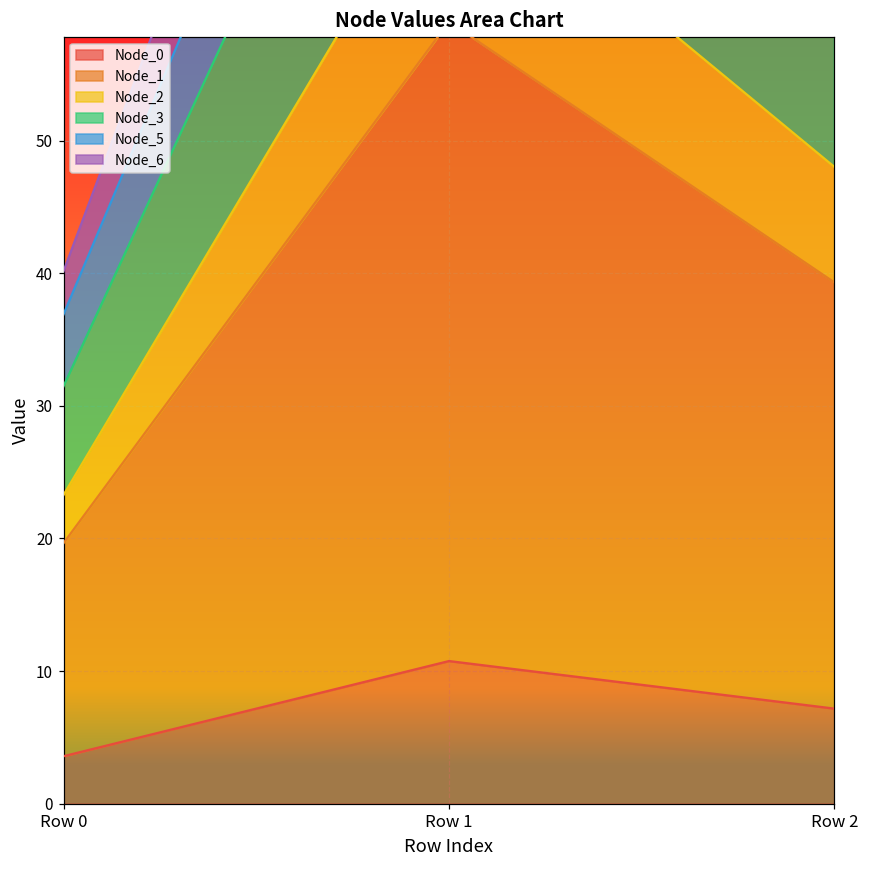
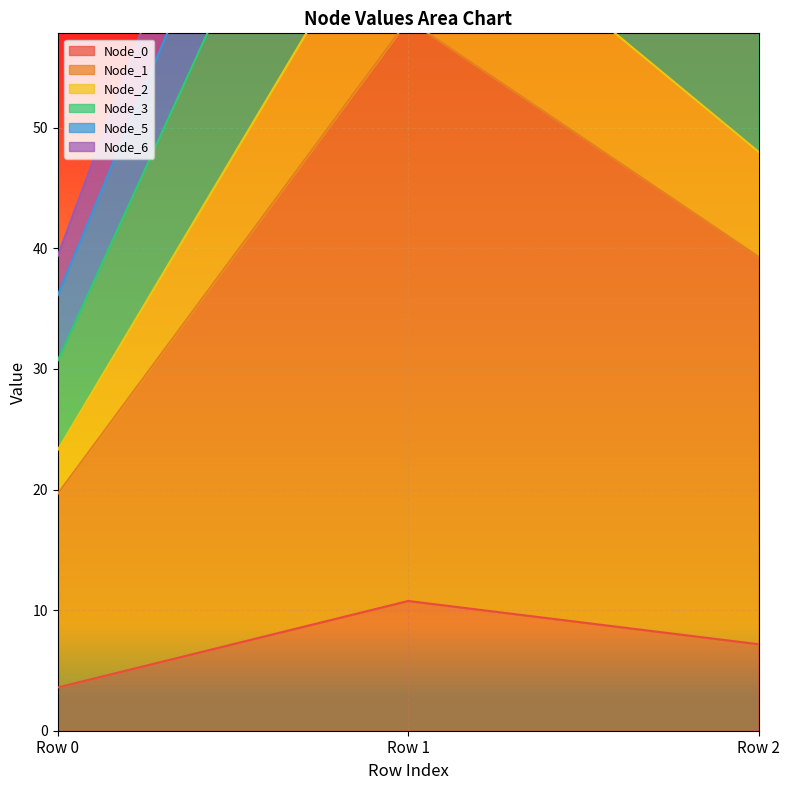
  {
    "Node_2": {
      "Row 0": 3.6,
      "Row 2": 8.7
    },
    "Node_3": {
-     "Row 0": 8.2
+     "Row 0": 7.4
    },
    "Node_5": {
      "Row 0": 5.4
    },
    "Node_6": {
      "Row 0": 3.3
    }
  }
